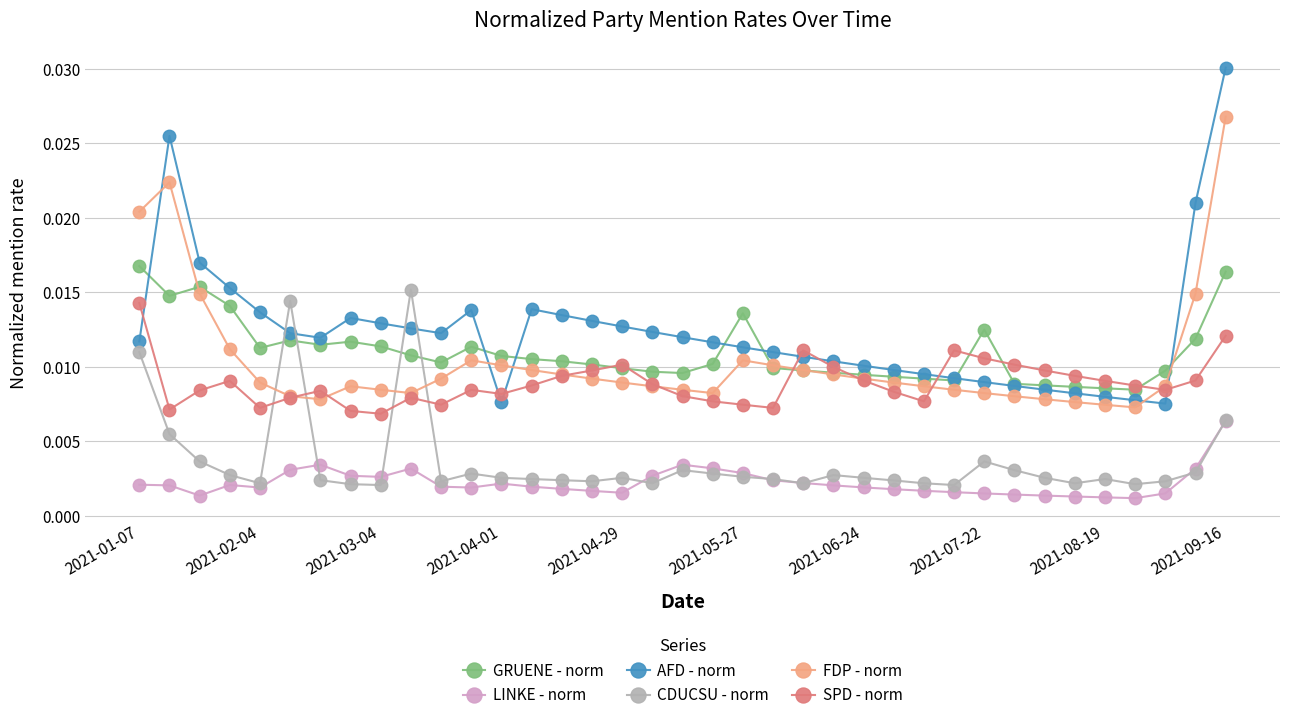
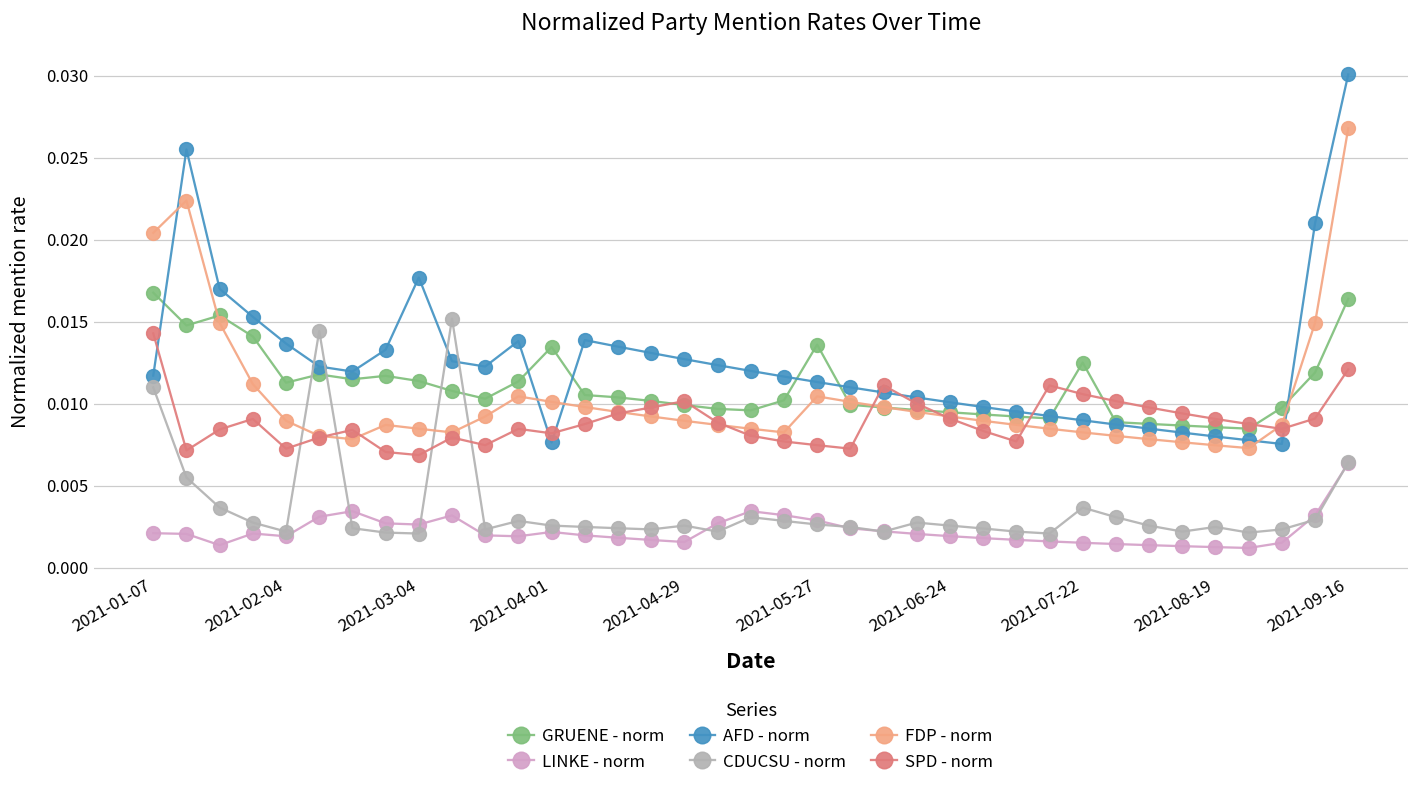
  {
    "GRUENE - norm": {
      "2021-01-07": 0.0168,
      "2021-02-04": 0.0113,
      "2021-03-04": 0.0114,
-     "2021-04-01": 0.0107,
+     "2021-04-01": 0.0135,
      "2021-04-29": 0.0099,
      "2021-05-27": 0.0136,
      "2021-06-24": 0.0095,
      "2021-07-22": 0.0125,
      "2021-08-19": 0.0086,
      "2021-09-16": 0.0164
    },
    "AFD - norm": {
      "2021-01-07": 0.0117,
      "2021-02-04": 0.0137,
-     "2021-03-04": 0.0129,
+     "2021-03-04": 0.0177,
      "2021-04-01": 0.0076,
      "2021-04-29": 0.0127,
      "2021-05-27": 0.0113,
      "2021-06-24": 0.0101,
      "2021-07-22": 0.0090,
      "2021-08-19": 0.0080,
      "2021-09-16": 0.0301
    }
  }
